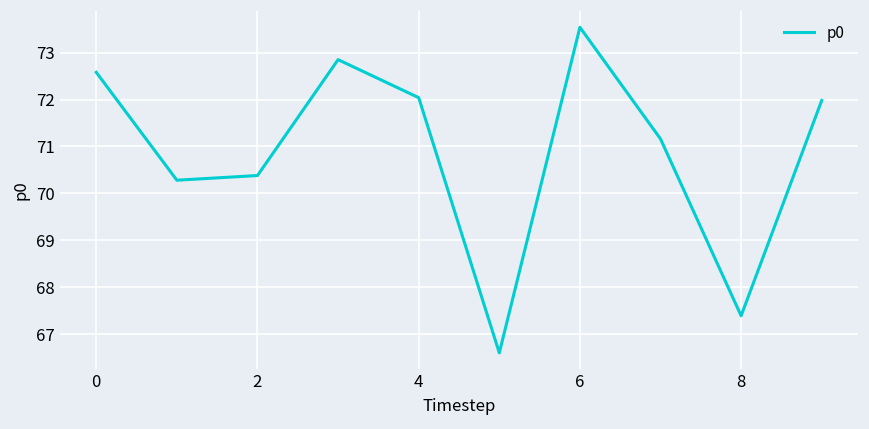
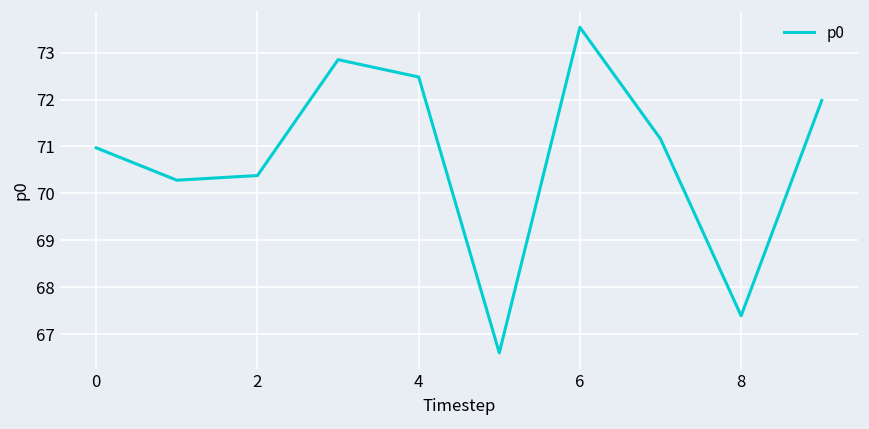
  {
-   "0": 72.6,
+   "0": 71.0,
    "2": 70.4,
-   "4": 72.0,
+   "4": 72.5,
    "6": 73.5,
    "8": 67.4
  }
